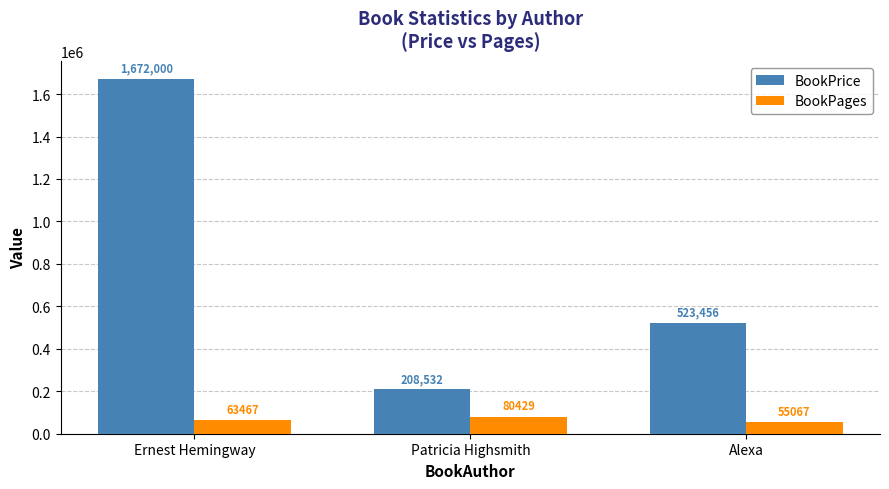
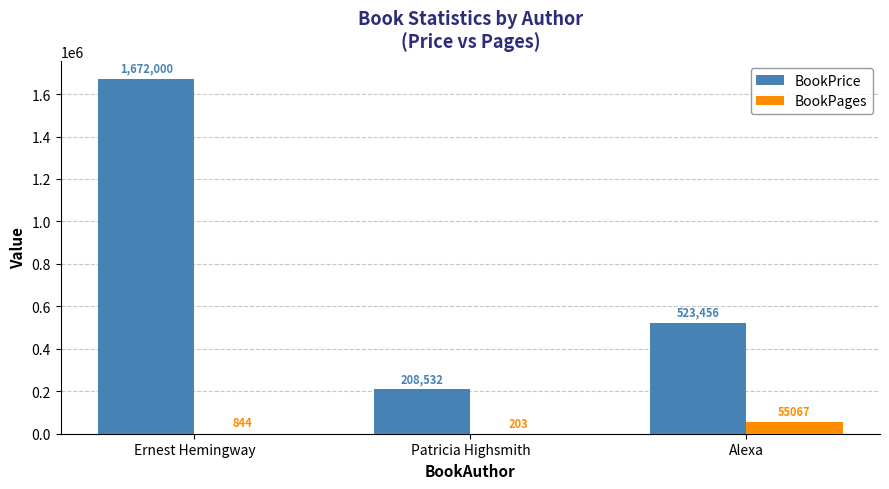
  {
    "BookPrice": {
      "Ernest Hemingway": "1,672,000",
      "Patricia Highsmith": "208,532",
      "Alexa": "523,456"
    },
    "BookPages": {
-     "Ernest Hemingway": "63467",
-     "Patricia Highsmith": "80429",
+     "Ernest Hemingway": "844",
+     "Patricia Highsmith": "203",
      "Alexa": "55067"
    }
  }
